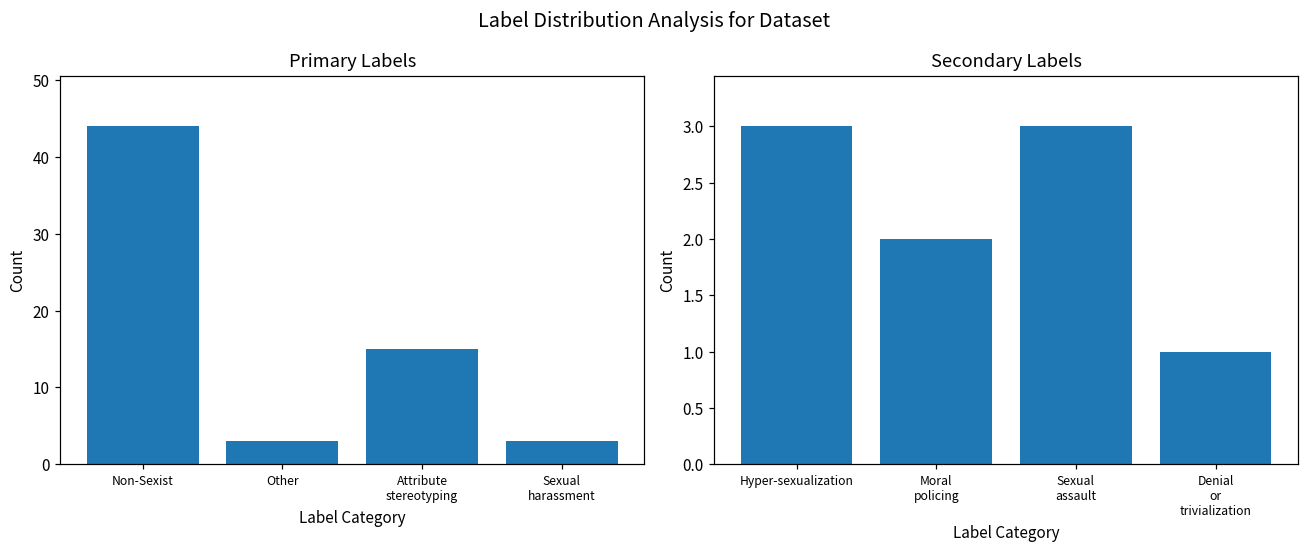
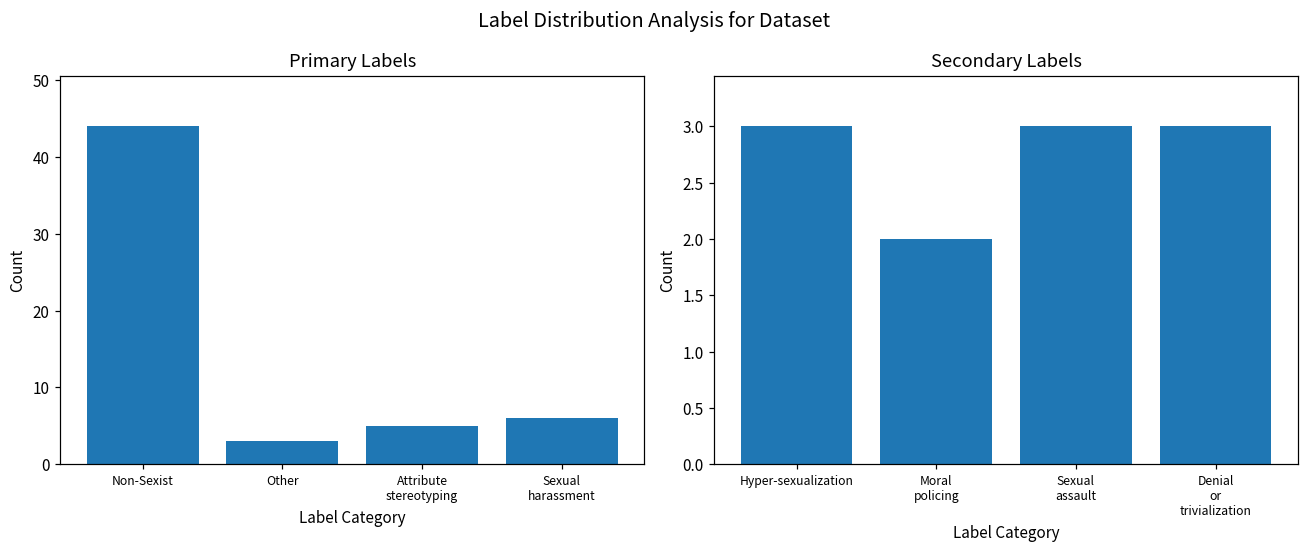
  {
    "Primary Labels": {
      "Non-Sexist": 44,
      "Other": 3,
-     "Attribute stereotyping": 15,
-     "Sexual harassment": 3
+     "Attribute stereotyping": 5,
+     "Sexual harassment": 6
    },
    "Secondary Labels": {
      "Hyper-sexualization": 3,
      "Moral policing": 2,
      "Sexual assault": 3,
-     "Denial or trivialization": 1
+     "Denial or trivialization": 3
    }
  }
